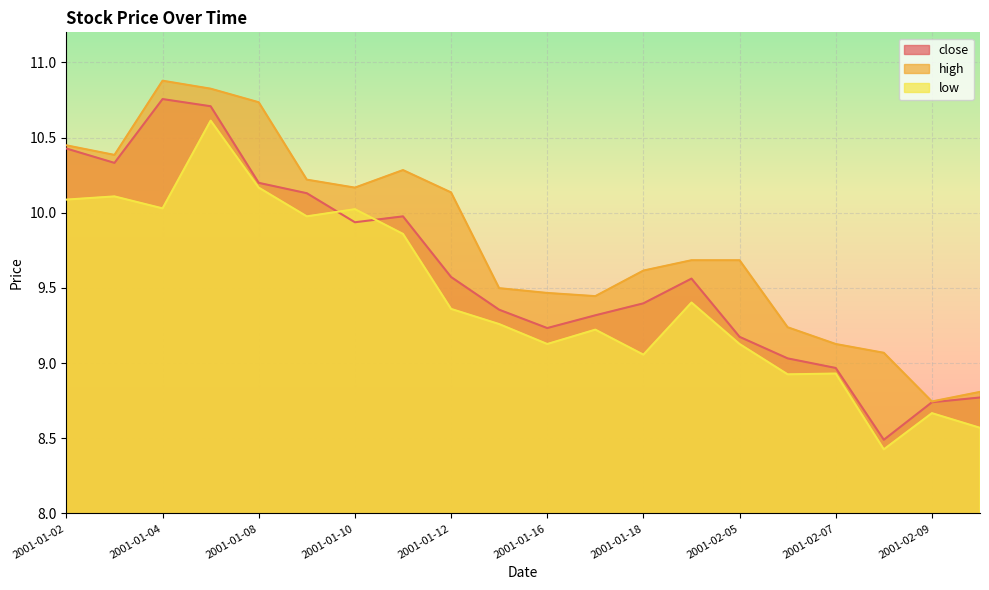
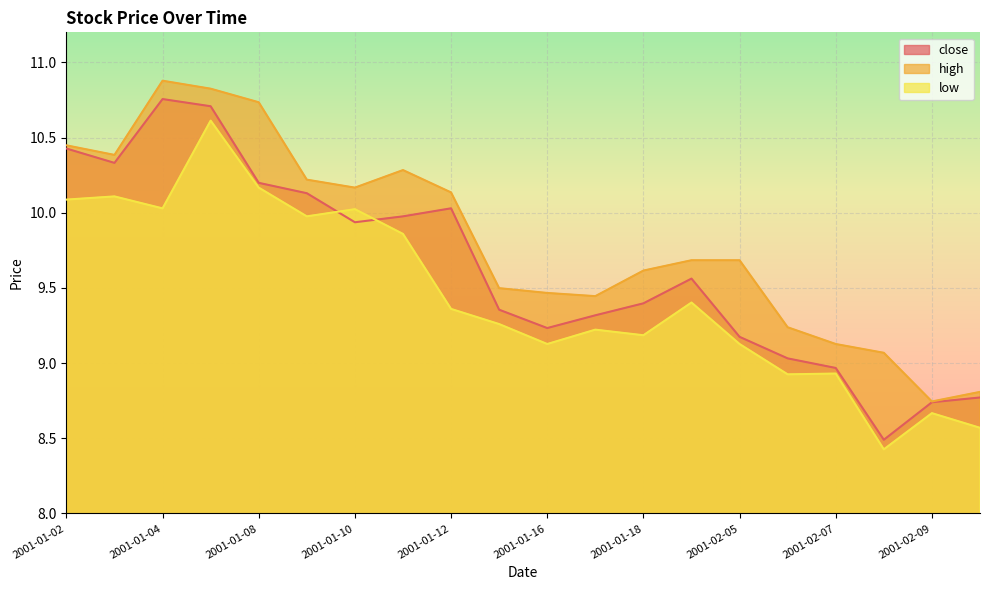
  {
    "close": {
      "2001-01-02": 10.43,
      "2001-01-04": 10.76,
      "2001-01-08": 10.20,
      "2001-01-10": 9.94,
-     "2001-01-12": 9.57,
+     "2001-01-12": 10.03,
      "2001-01-16": 9.23,
      "2001-01-18": 9.40,
      "2001-02-05": 9.17,
      "2001-02-07": 8.97
    },
    "high": {
      "2001-01-02": 10.45,
      "2001-01-04": 10.88,
      "2001-01-08": 10.73,
      "2001-01-10": 10.17,
      "2001-01-12": 10.14,
      "2001-01-16": 9.47,
      "2001-01-18": 9.62,
      "2001-02-05": 9.68,
      "2001-02-07": 9.13
    },
    "low": {
      "2001-01-02": 10.09,
      "2001-01-04": 10.03,
      "2001-01-08": 10.17,
      "2001-01-10": 10.02,
      "2001-01-12": 9.36,
      "2001-01-16": 9.13,
-     "2001-01-18": 9.06,
+     "2001-01-18": 9.19,
      "2001-02-05": 9.13,
      "2001-02-07": 8.93,
      "2001-02-09": 8.67
    }
  }
